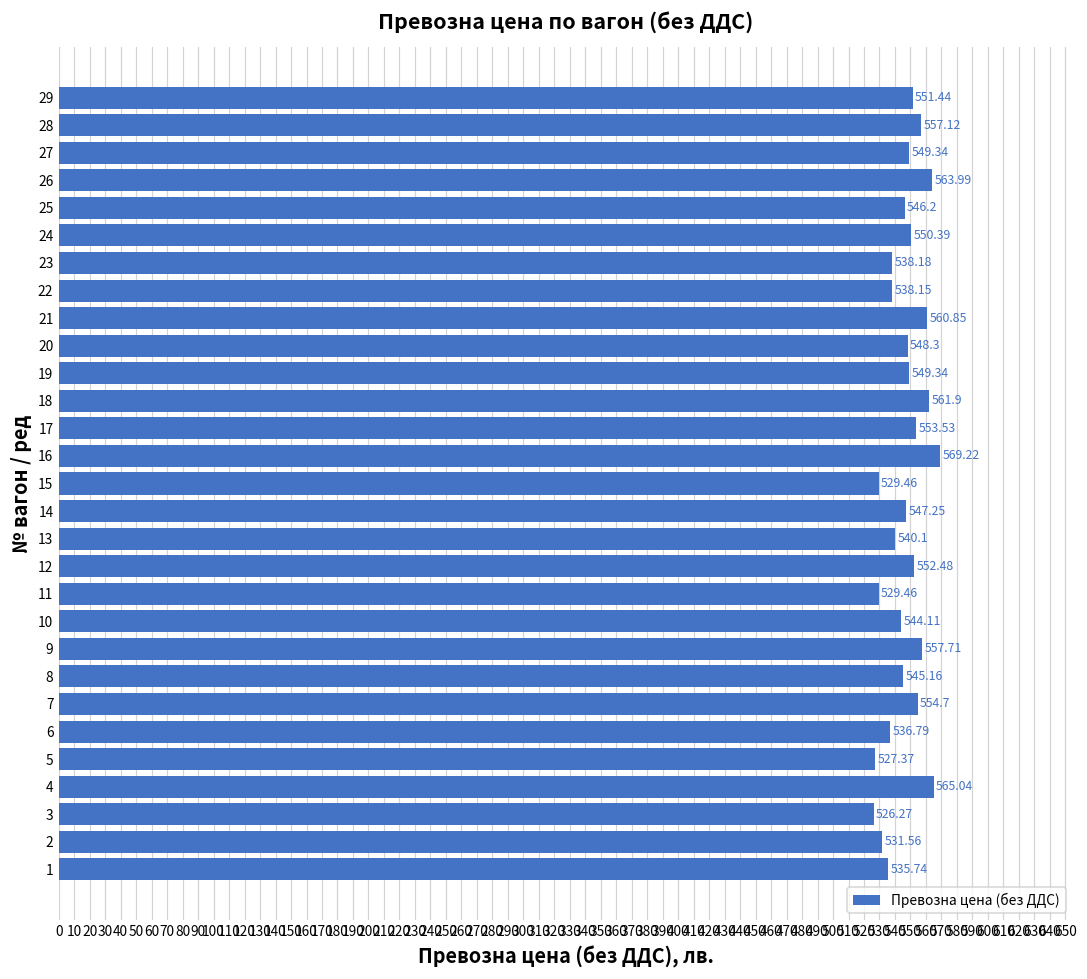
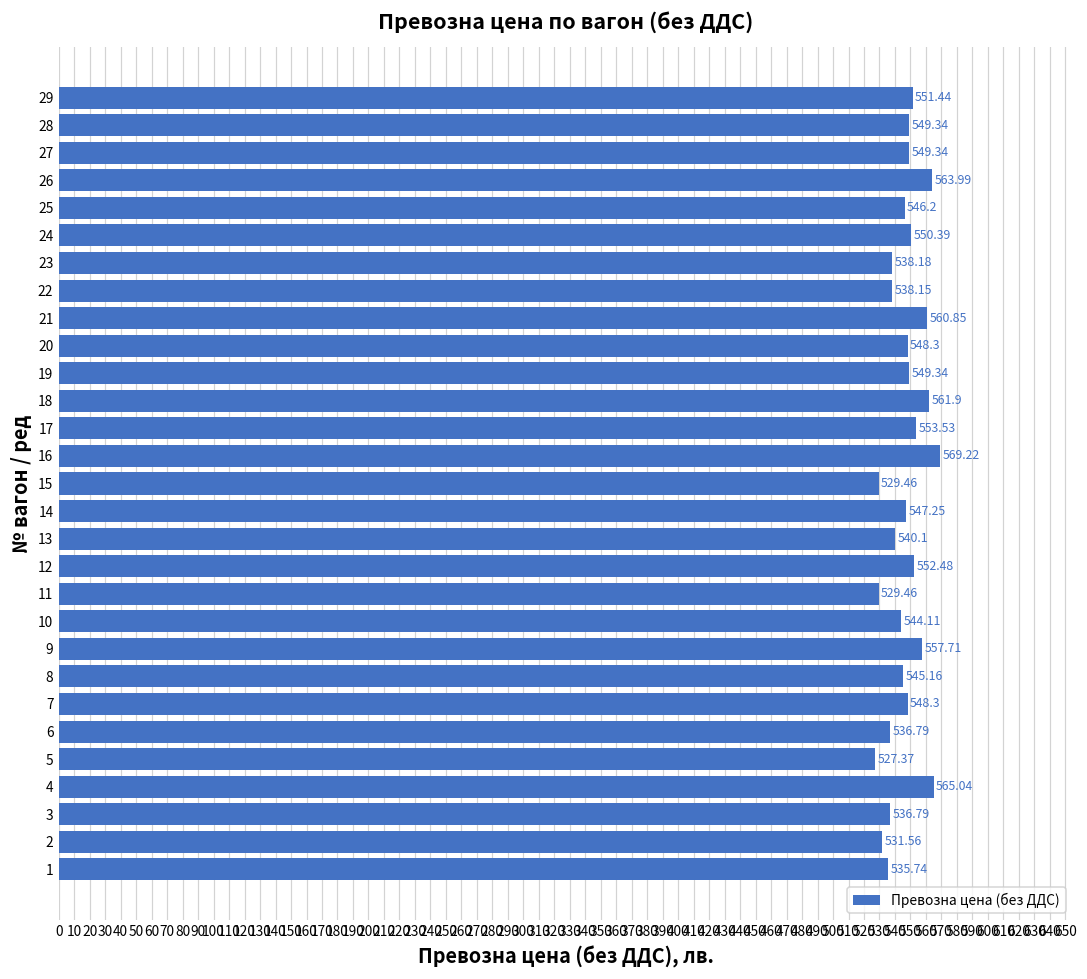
  {
    "29": 551.44,
-   "28": 557.12,
+   "28": 549.34,
    "27": 549.34,
    "26": 563.99,
    "25": 546.2,
    "24": 550.39,
    "23": 538.18,
    "22": 538.15,
    "21": 560.85,
    "20": 548.3,
    "19": 549.34,
    "18": 561.9,
    "17": 553.53,
    "16": 569.22,
    "15": 529.46,
    "14": 547.25,
    "13": 540.1,
    "12": 552.48,
    "11": 529.46,
    "10": 544.11,
    "9": 557.71,
    "8": 545.16,
-   "7": 554.7,
+   "7": 548.3,
    "6": 536.79,
    "5": 527.37,
    "4": 565.04,
-   "3": 526.27,
+   "3": 536.79,
    "2": 531.56,
    "1": 535.74
  }
